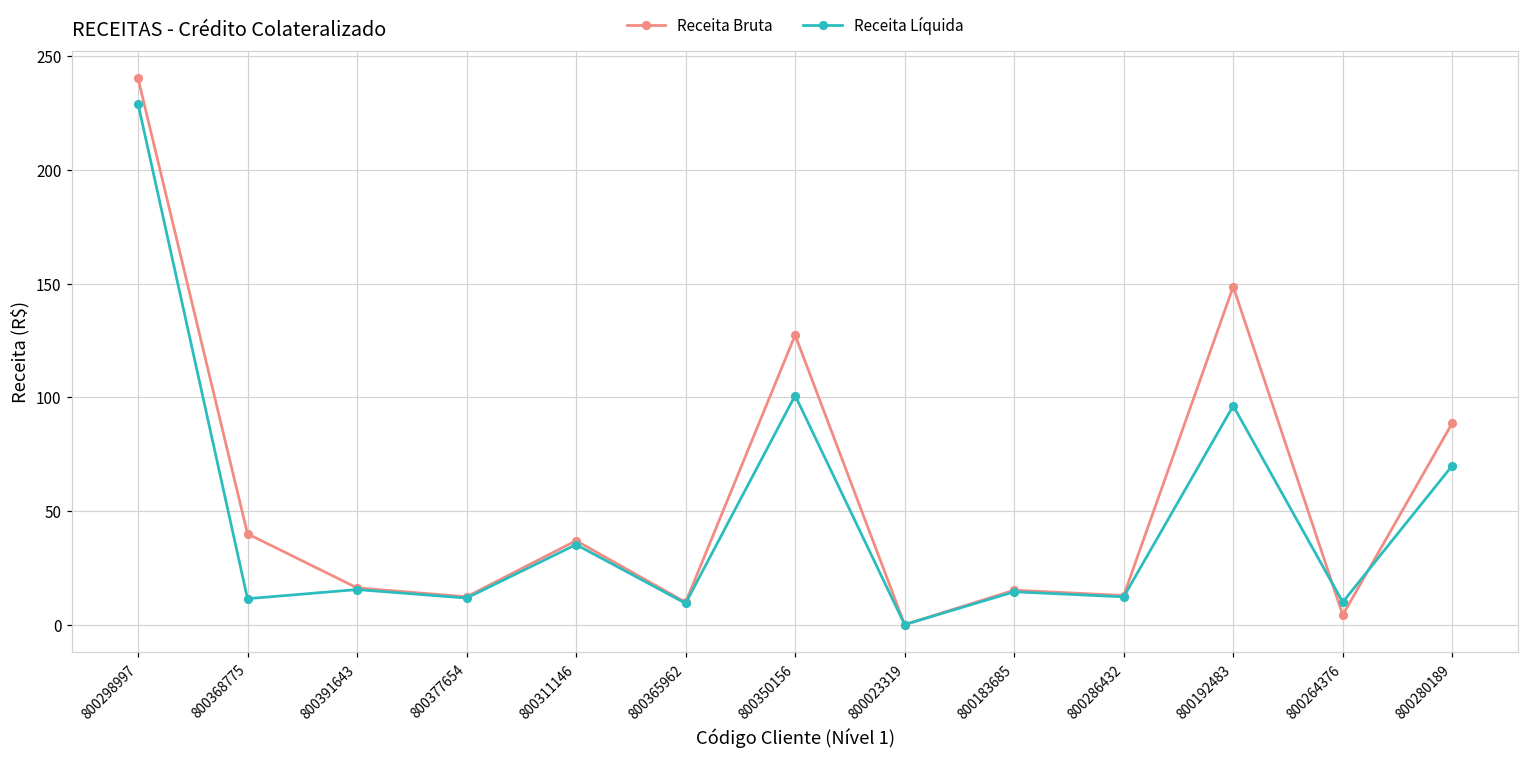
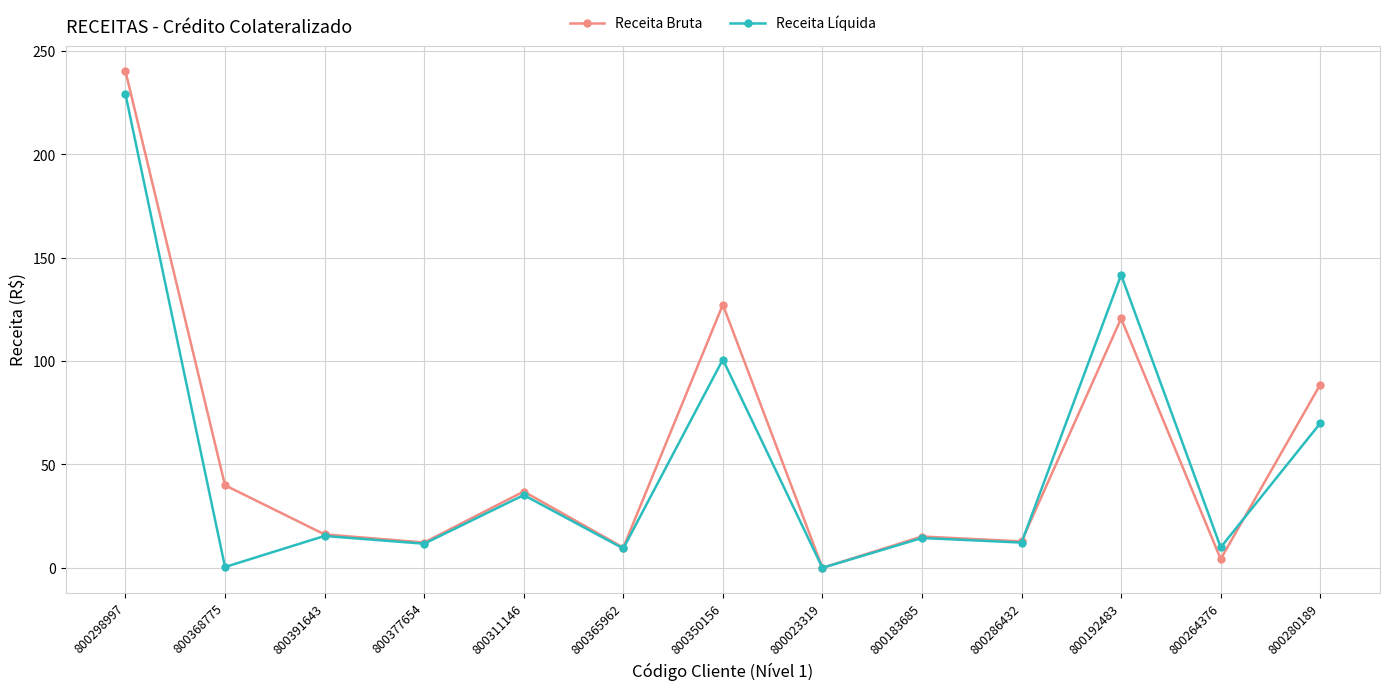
  {
    "Receita Bruta": {
      "800298997": 240,
      "800368775": 40,
      "800311146": 37,
      "800350156": 127,
-     "800192483": 149,
+     "800192483": 121,
      "800264376": 4,
      "800280189": 89
    },
    "Receita Líquida": {
      "800298997": 229,
-     "800368775": 11,
+     "800368775": 0,
      "800311146": 35,
      "800350156": 101,
-     "800192483": 96,
+     "800192483": 142,
      "800264376": 10,
      "800280189": 70
    }
  }
